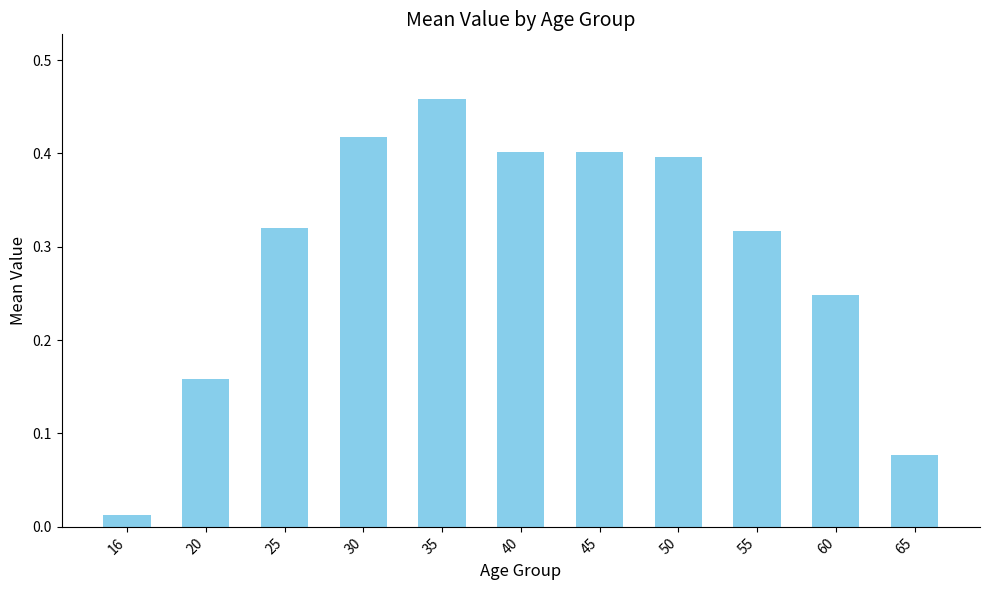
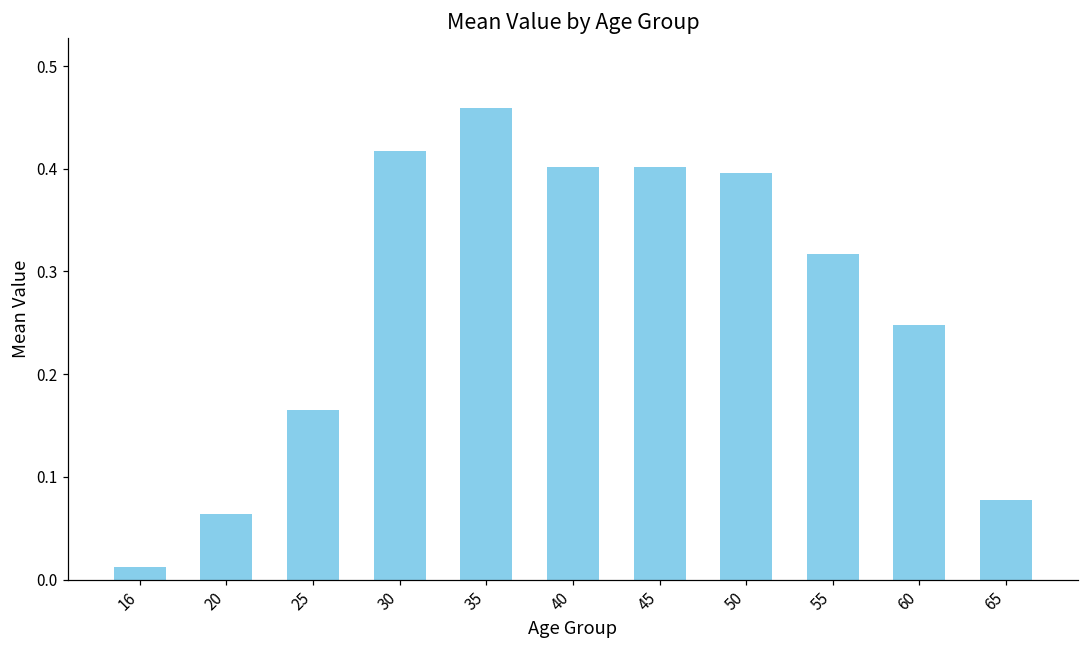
  {
    "16": 0.01,
-   "20": 0.16,
-   "25": 0.32,
+   "20": 0.06,
+   "25": 0.17,
    "30": 0.42,
    "35": 0.46,
    "40": 0.40,
    "45": 0.40,
    "50": 0.40,
    "55": 0.32,
    "60": 0.25,
    "65": 0.08
  }
